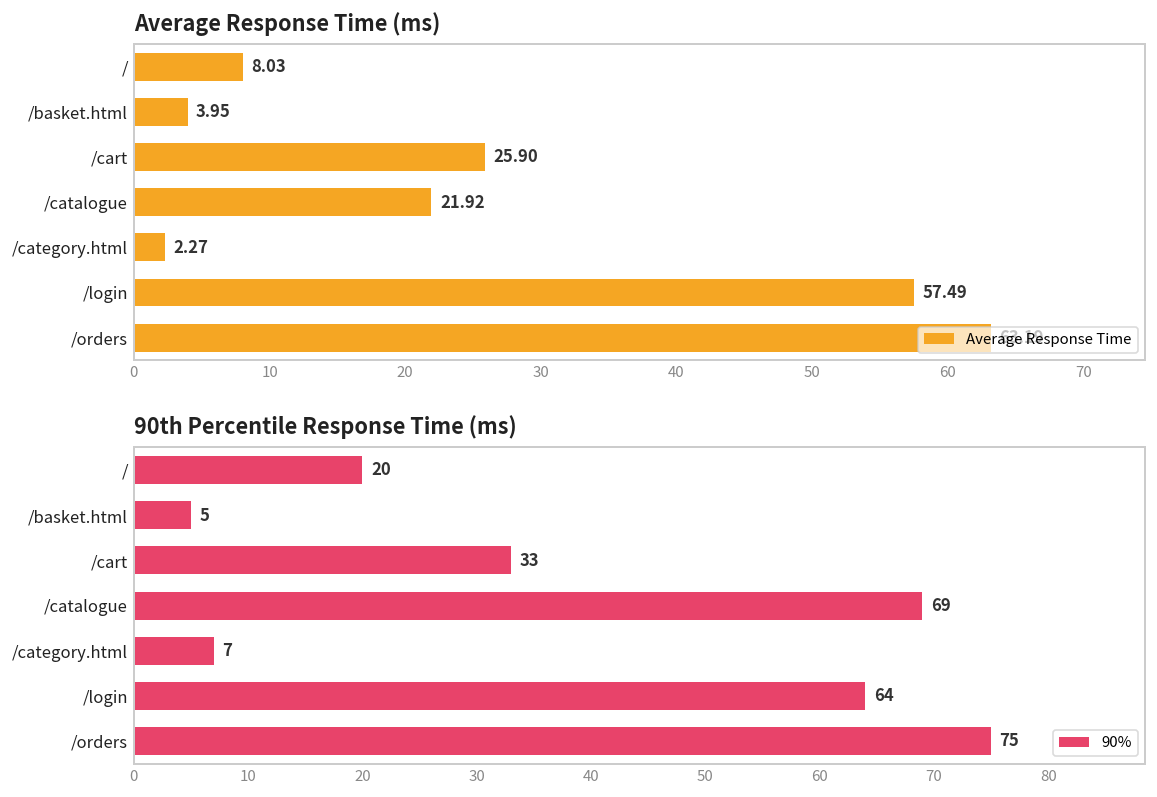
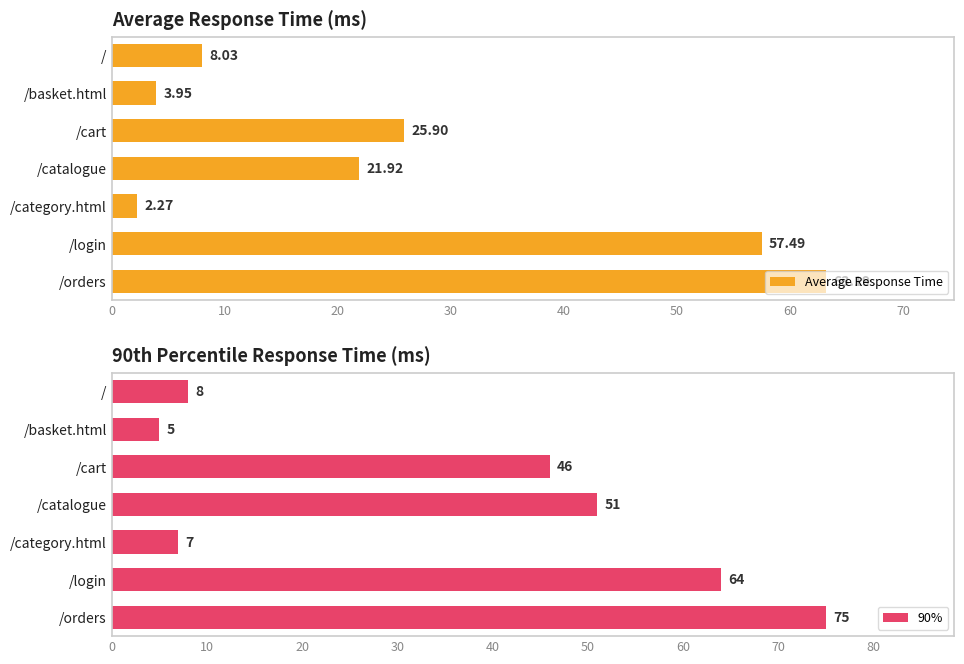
  {
    "Average Response Time (ms)": {
      "/": 8.03,
      "/basket.html": 3.95,
      "/cart": 25.90,
      "/catalogue": 21.92,
      "/category.html": 2.27,
      "/login": 57.49
    },
    "90th Percentile Response Time (ms)": {
-     "/": 20,
+     "/": 8,
      "/basket.html": 5,
-     "/cart": 33,
-     "/catalogue": 69,
+     "/cart": 46,
+     "/catalogue": 51,
      "/category.html": 7,
      "/login": 64,
      "/orders": 75
    }
  }
